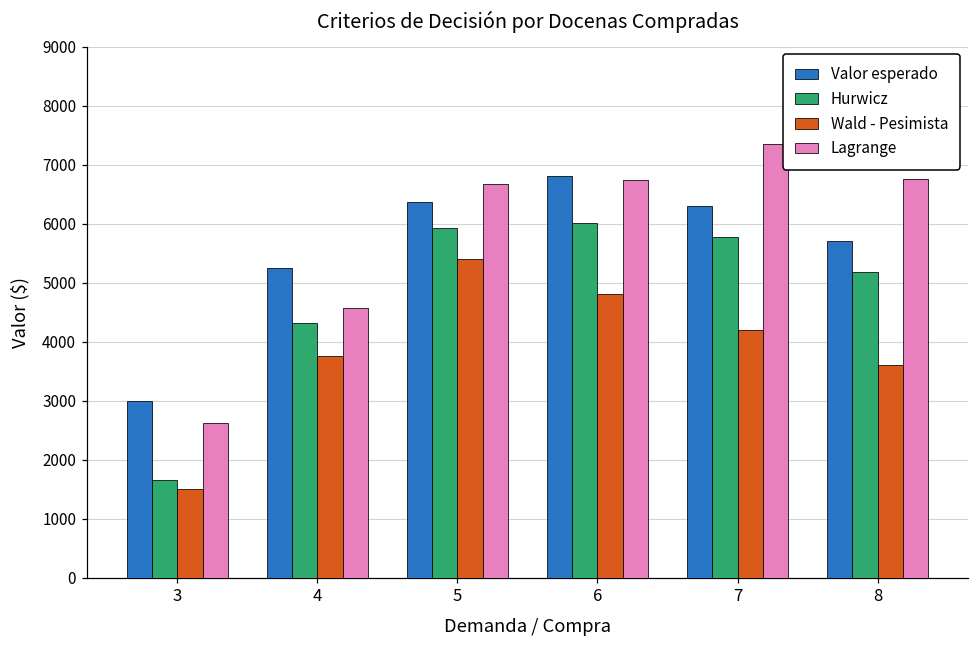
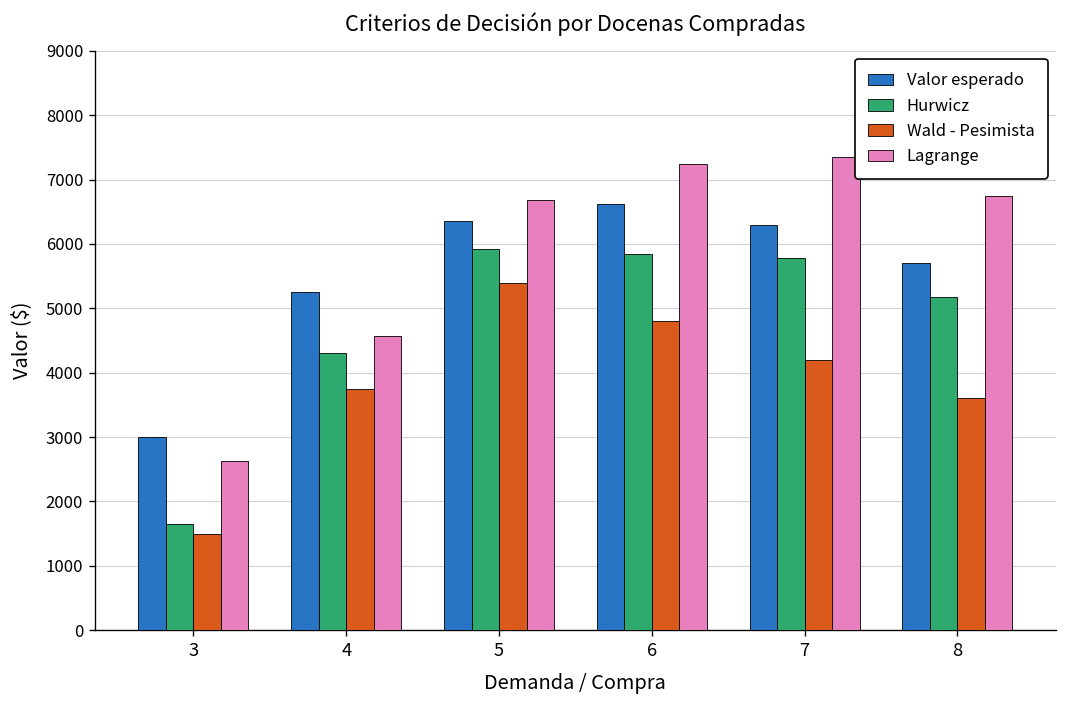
  {
    "Valor esperado": {
      "3": 3000,
      "4": 5300,
      "5": 6400,
-     "6": 6800,
+     "6": 6600,
      "7": 6300,
      "8": 5700
    },
    "Hurwicz": {
      "3": 1700,
      "4": 4300,
      "5": 5900,
-     "6": 6000,
+     "6": 5900,
      "7": 5800,
      "8": 5200
    },
    "Wald - Pesimista": {
      "3": 1500,
      "4": 3800,
      "5": 5400,
      "6": 4800,
      "7": 4200,
      "8": 3600
    },
    "Lagrange": {
      "3": 2600,
      "4": 4600,
      "5": 6700,
-     "6": 6700,
+     "6": 7200,
      "7": 7400,
      "8": 6800
    }
  }
